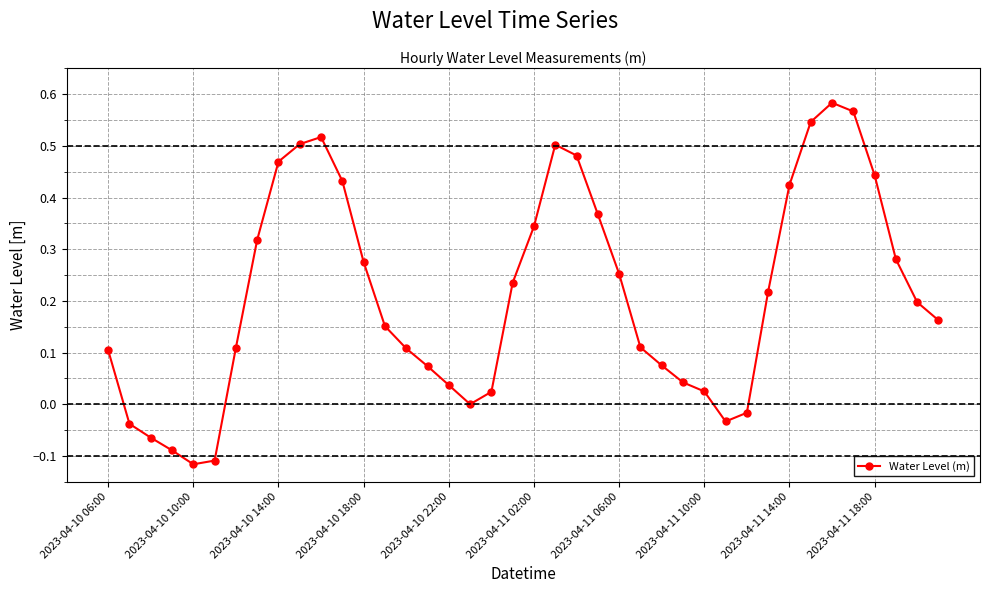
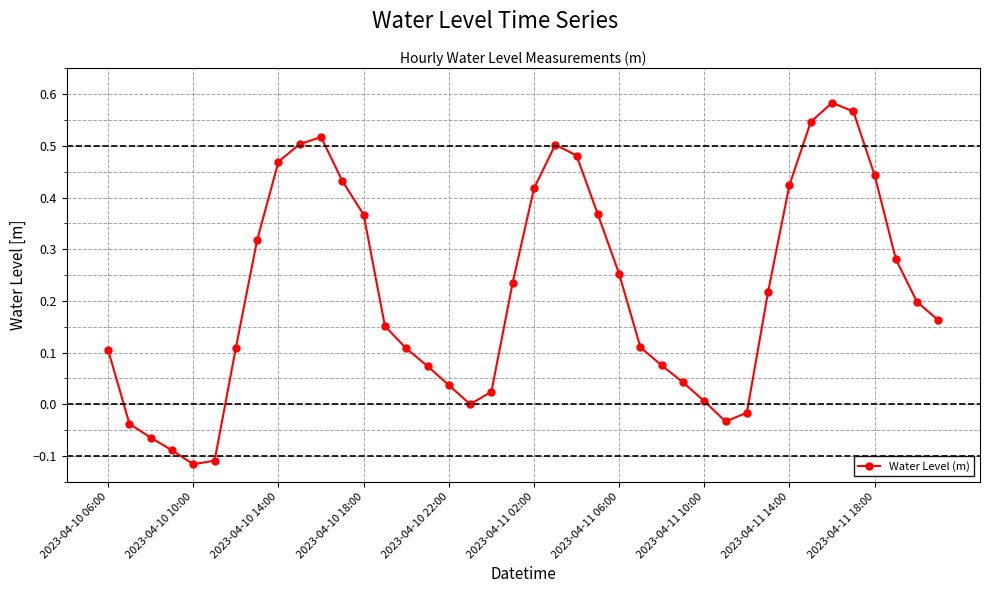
  {
    "2023-04-10 06:00": 0.10,
    "2023-04-10 10:00": -0.12,
    "2023-04-10 14:00": 0.47,
-   "2023-04-10 18:00": 0.27,
+   "2023-04-10 18:00": 0.37,
    "2023-04-10 22:00": 0.04,
-   "2023-04-11 02:00": 0.34,
+   "2023-04-11 02:00": 0.42,
    "2023-04-11 06:00": 0.25,
-   "2023-04-11 10:00": 0.02,
+   "2023-04-11 10:00": 0.01,
    "2023-04-11 14:00": 0.42,
    "2023-04-11 18:00": 0.44
  }
